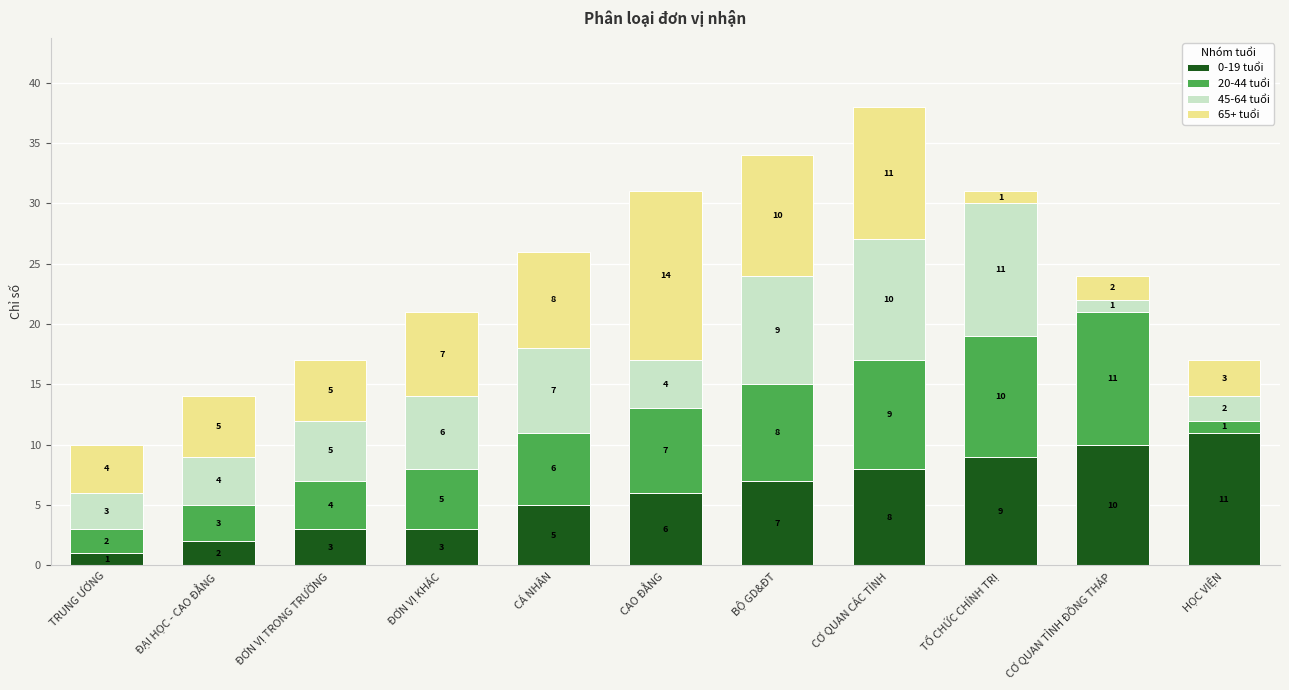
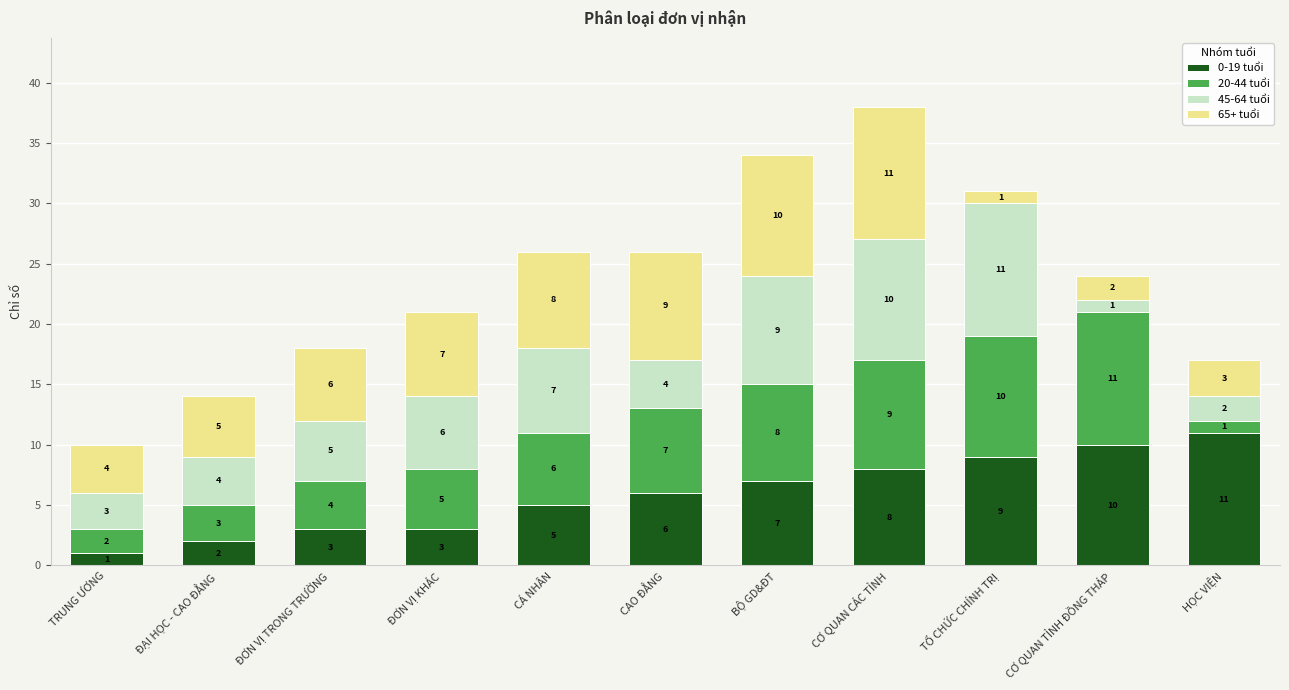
  {
    "0-19 tuổi": {
      "TRUNG ƯƠNG": 1,
      "ĐẠI HỌC - CAO ĐẲNG": 2,
      "ĐƠN VỊ TRONG TRƯỜNG": 3,
      "ĐƠN VỊ KHÁC": 3,
      "CÁ NHÂN": 5,
      "CAO ĐẲNG": 6,
      "BỘ GD&ĐT": 7,
      "CƠ QUAN CÁC TỈNH": 8,
      "TỔ CHỨC CHÍNH TRỊ": 9,
      "CƠ QUAN TỈNH ĐỒNG THÁP": 10,
      "HỌC VIỆN": 11
    },
    "20-44 tuổi": {
      "TRUNG ƯƠNG": 2,
      "ĐẠI HỌC - CAO ĐẲNG": 3,
      "ĐƠN VỊ TRONG TRƯỜNG": 4,
      "ĐƠN VỊ KHÁC": 5,
      "CÁ NHÂN": 6,
      "CAO ĐẲNG": 7,
      "BỘ GD&ĐT": 8,
      "CƠ QUAN CÁC TỈNH": 9,
      "TỔ CHỨC CHÍNH TRỊ": 10,
      "CƠ QUAN TỈNH ĐỒNG THÁP": 11,
      "HỌC VIỆN": 1
    },
    "45-64 tuổi": {
      "TRUNG ƯƠNG": 3,
      "ĐẠI HỌC - CAO ĐẲNG": 4,
      "ĐƠN VỊ TRONG TRƯỜNG": 5,
      "ĐƠN VỊ KHÁC": 6,
      "CÁ NHÂN": 7,
      "CAO ĐẲNG": 4,
      "BỘ GD&ĐT": 9,
      "CƠ QUAN CÁC TỈNH": 10,
      "TỔ CHỨC CHÍNH TRỊ": 11,
      "CƠ QUAN TỈNH ĐỒNG THÁP": 1,
      "HỌC VIỆN": 2
    },
    "65+ tuổi": {
      "TRUNG ƯƠNG": 4,
      "ĐẠI HỌC - CAO ĐẲNG": 5,
-     "ĐƠN VỊ TRONG TRƯỜNG": 5,
+     "ĐƠN VỊ TRONG TRƯỜNG": 6,
      "ĐƠN VỊ KHÁC": 7,
      "CÁ NHÂN": 8,
-     "CAO ĐẲNG": 14,
+     "CAO ĐẲNG": 9,
      "BỘ GD&ĐT": 10,
      "CƠ QUAN CÁC TỈNH": 11,
      "TỔ CHỨC CHÍNH TRỊ": 1,
      "CƠ QUAN TỈNH ĐỒNG THÁP": 2,
      "HỌC VIỆN": 3
    }
  }
